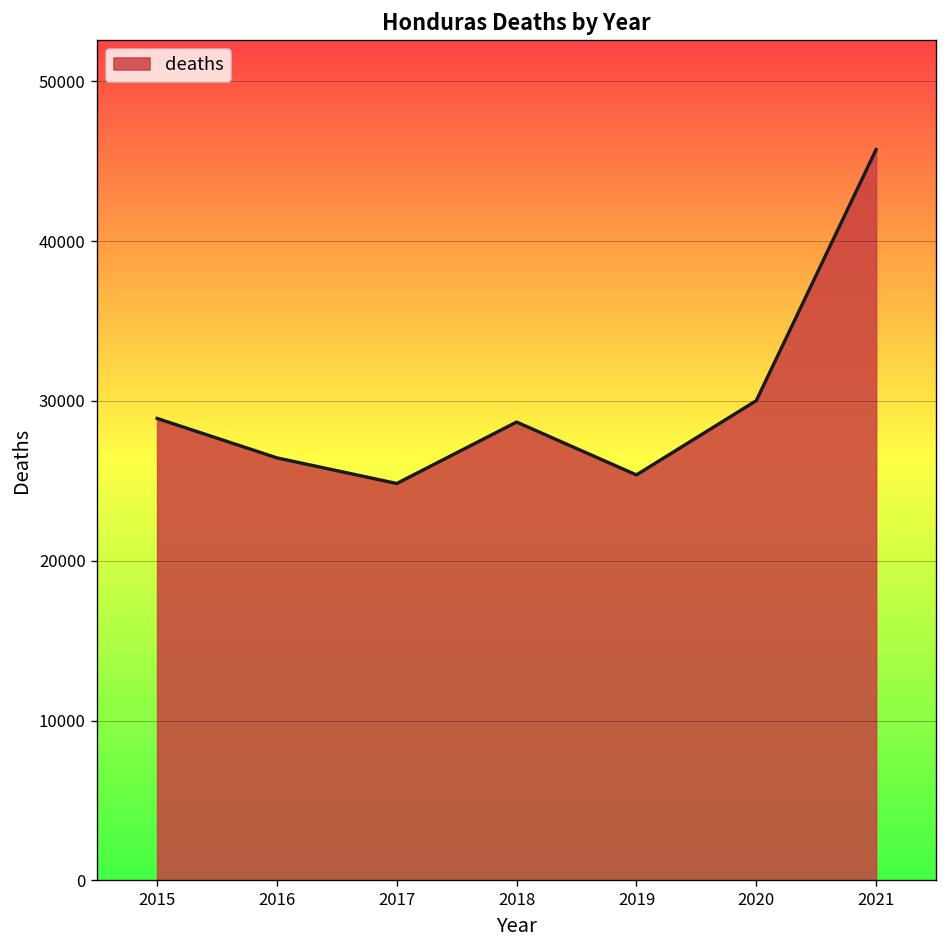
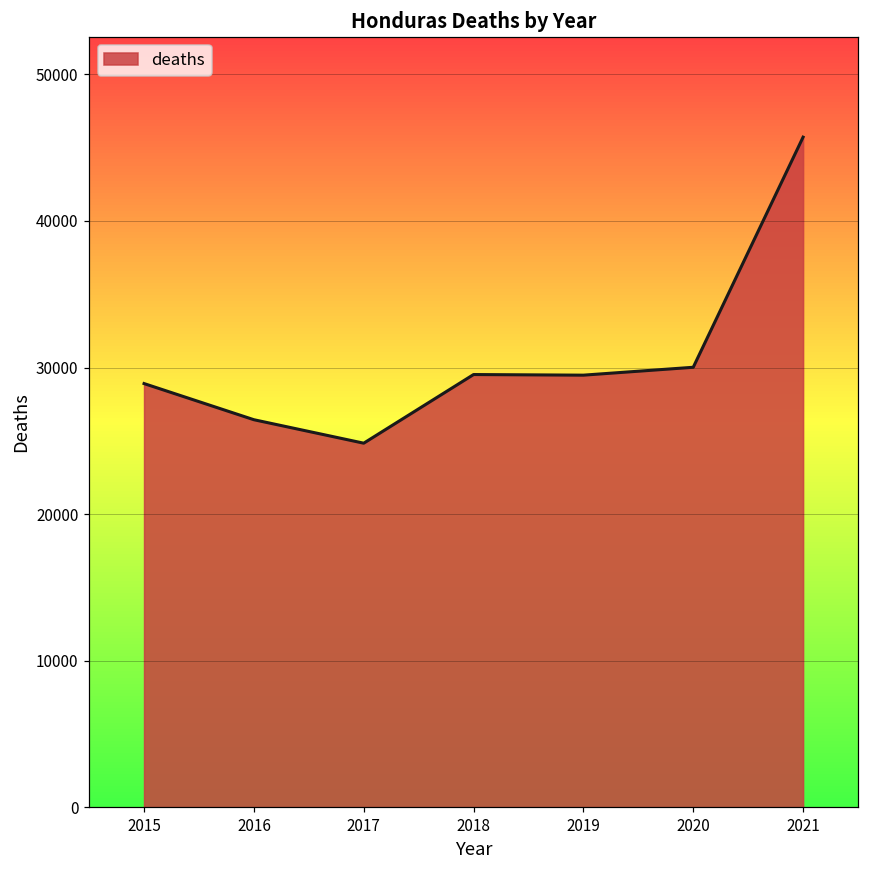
  {
    "2015": 28900,
    "2016": 26400,
    "2017": 24800,
-   "2018": 28700,
-   "2019": 25400,
+   "2018": 29500,
+   "2019": 29500,
    "2020": 30000,
    "2021": 45700
  }
